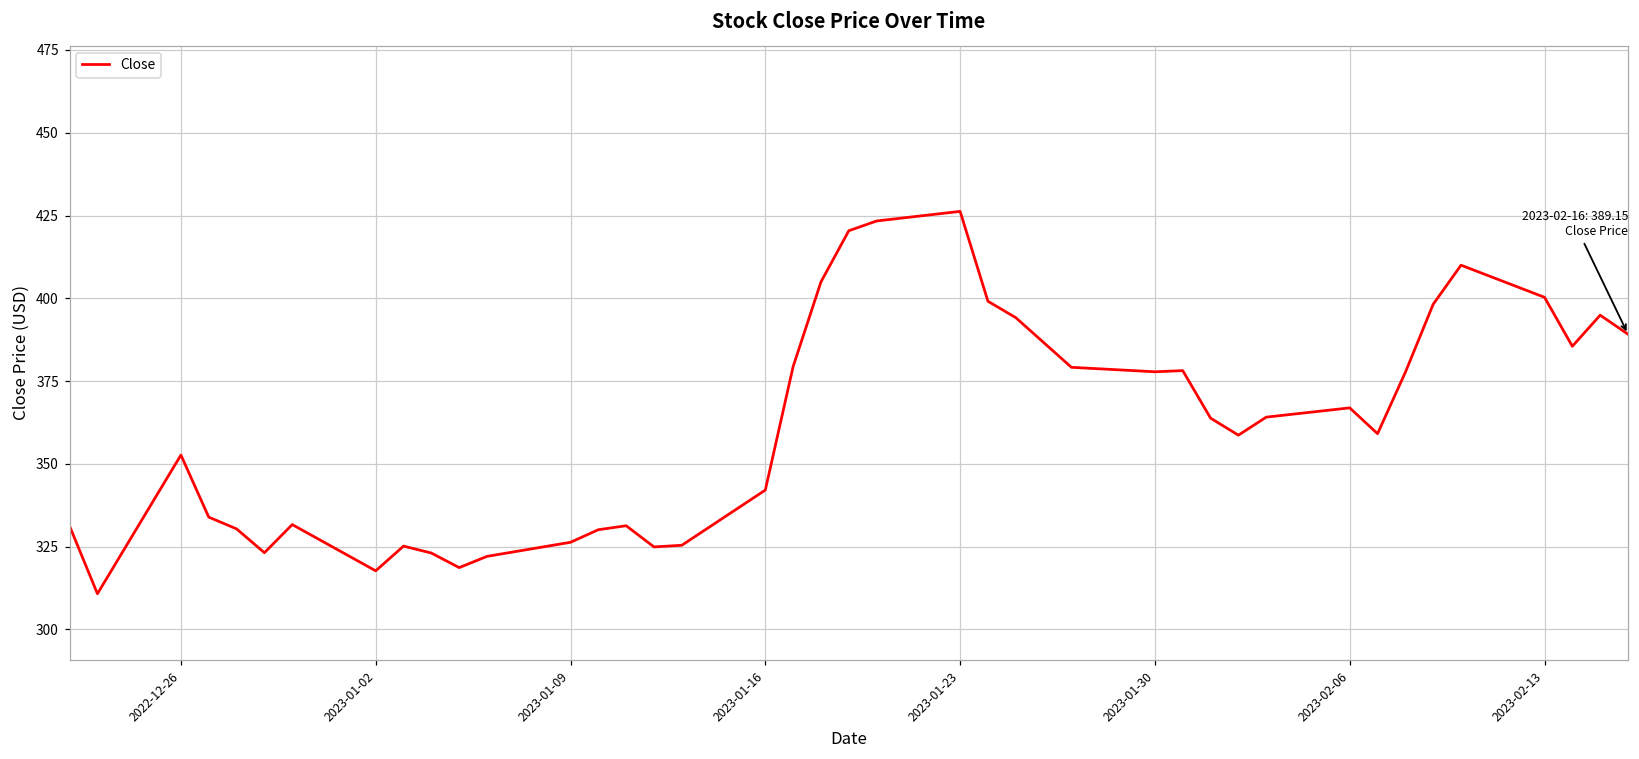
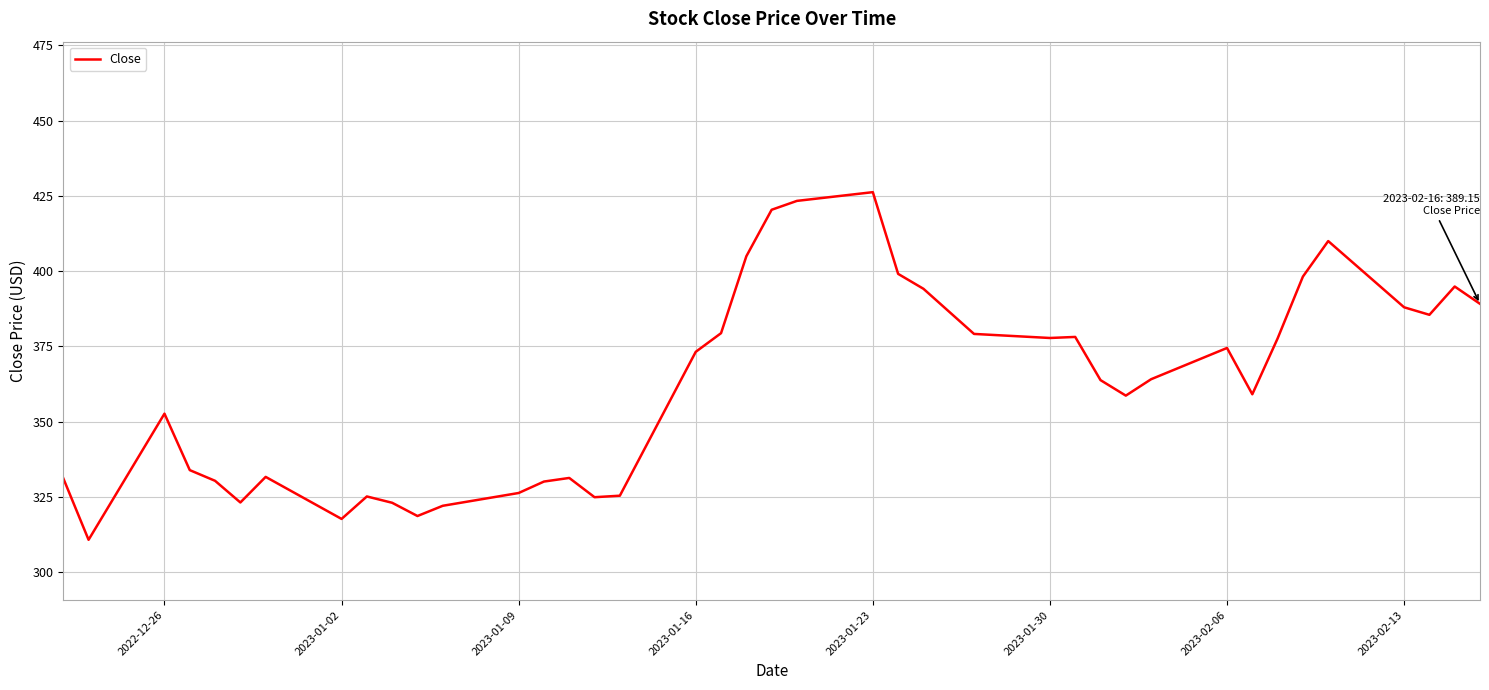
  {
    "2022-12-26": 353,
    "2023-01-02": 318,
    "2023-01-09": 326,
-   "2023-01-16": 342,
+   "2023-01-16": 373,
    "2023-01-23": 426,
    "2023-01-30": 378,
-   "2023-02-06": 367,
-   "2023-02-13": 400
+   "2023-02-06": 374,
+   "2023-02-13": 388
  }
